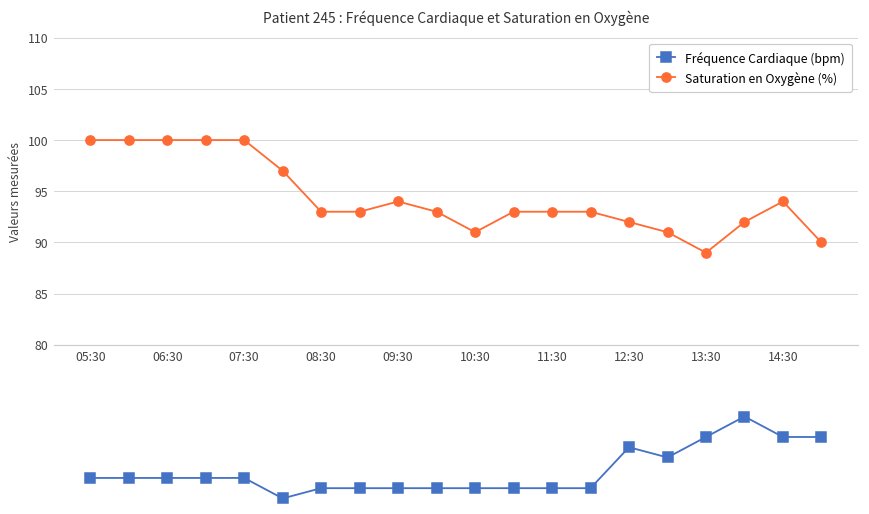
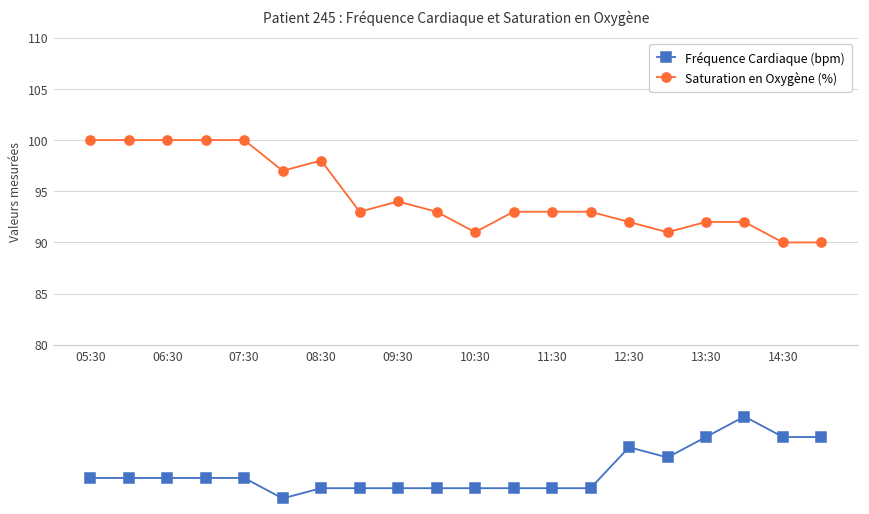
  {
    "Saturation en Oxygène (%)": {
      "05:30": 100,
      "06:30": 100,
      "07:30": 100,
-     "08:30": 93,
+     "08:30": 98,
      "09:30": 94,
      "10:30": 91,
      "11:30": 93,
      "12:30": 92,
-     "13:30": 89,
-     "14:30": 94
+     "13:30": 92,
+     "14:30": 90
    }
  }
